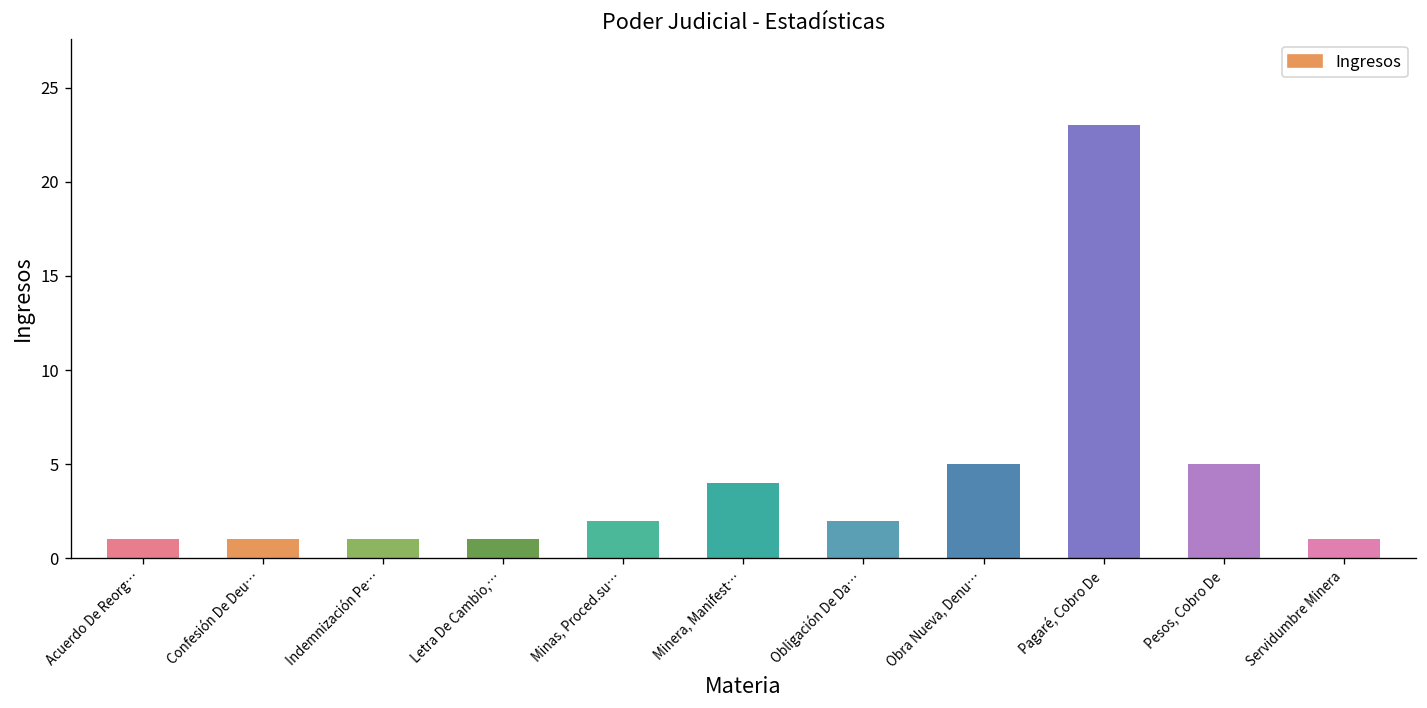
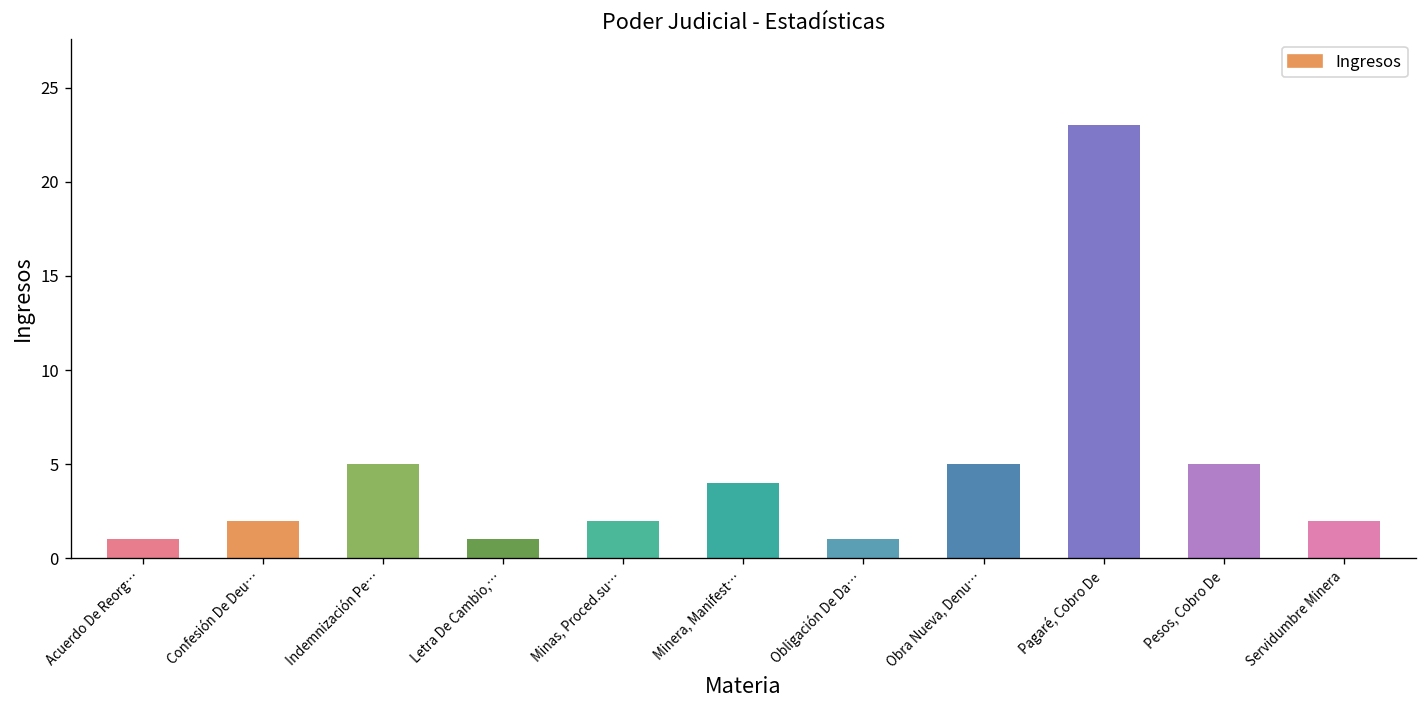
  {
    "Acuerdo De Reorg…": 1,
-   "Confesión De Deu…": 1,
-   "Indemnización Pe…": 1,
+   "Confesión De Deu…": 2,
+   "Indemnización Pe…": 5,
    "Letra De Cambio,…": 1,
    "Minas, Proced.su…": 2,
    "Minera, Manifest…": 4,
-   "Obligación De Da…": 2,
+   "Obligación De Da…": 1,
    "Obra Nueva, Denu…": 5,
    "Pagaré, Cobro De": 23,
    "Pesos, Cobro De": 5,
-   "Servidumbre Minera": 1
+   "Servidumbre Minera": 2
  }
